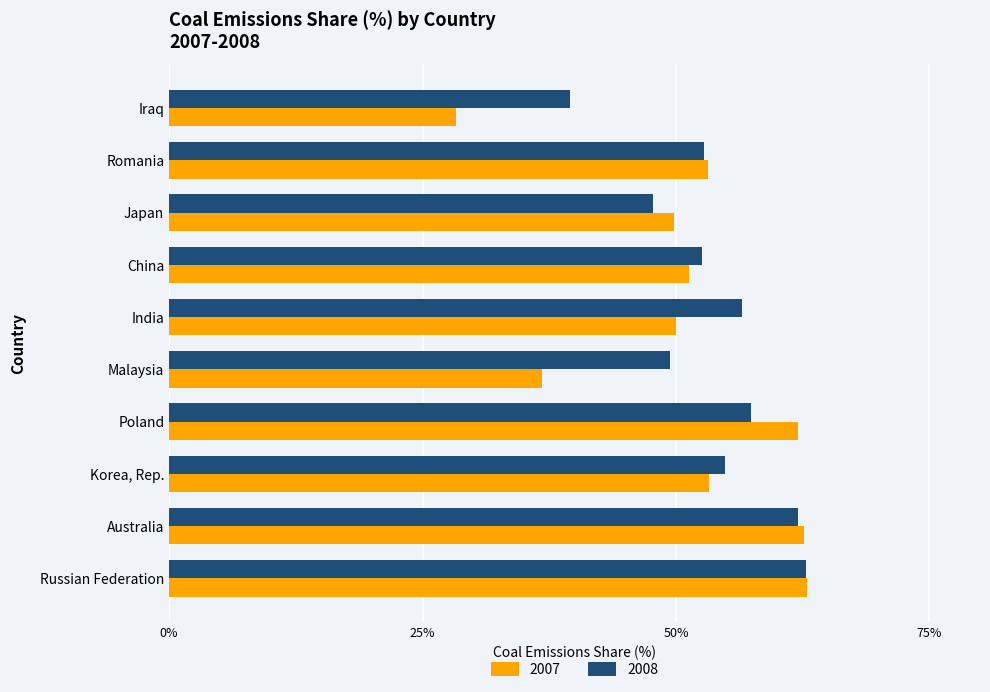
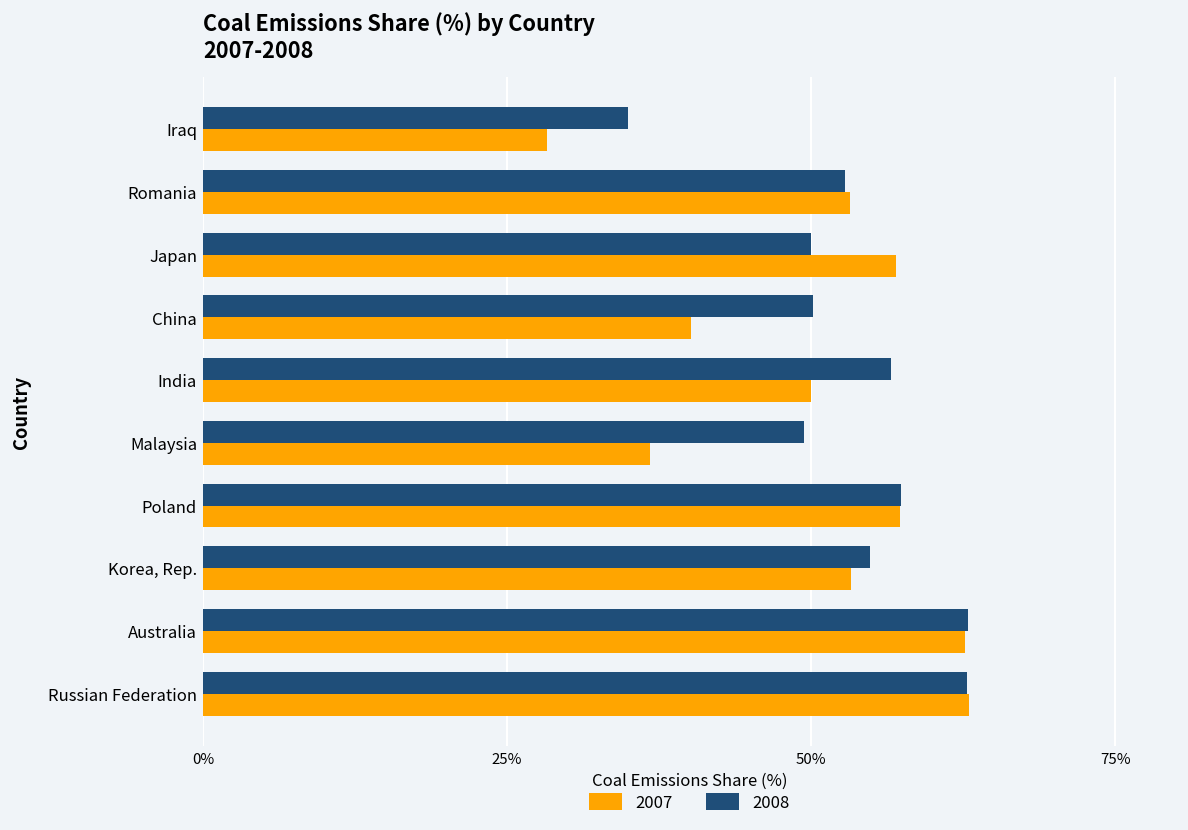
  {
    "2007": {
      "Iraq": "28.3%",
      "Romania": "53.2%",
-     "Japan": "49.8%",
-     "China": "51.3%",
+     "Japan": "57.0%",
+     "China": "40.1%",
      "India": "50.0%",
      "Malaysia": "36.8%",
-     "Poland": "62.1%",
+     "Poland": "57.3%",
      "Korea, Rep.": "53.2%",
      "Australia": "62.7%",
      "Russian Federation": "63.0%"
    },
    "2008": {
-     "Iraq": "39.5%",
+     "Iraq": "35.0%",
      "Romania": "52.8%",
-     "Japan": "47.8%",
-     "China": "52.6%",
+     "Japan": "50.0%",
+     "China": "50.2%",
      "India": "56.6%",
      "Malaysia": "49.4%",
      "Poland": "57.4%",
      "Korea, Rep.": "54.8%",
-     "Australia": "62.1%",
+     "Australia": "62.9%",
      "Russian Federation": "62.9%"
    }
  }
